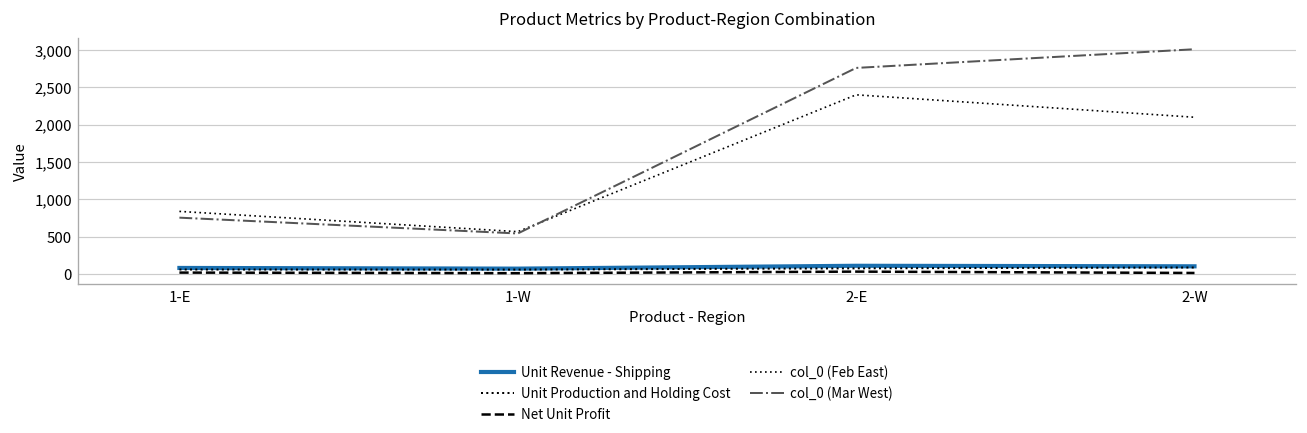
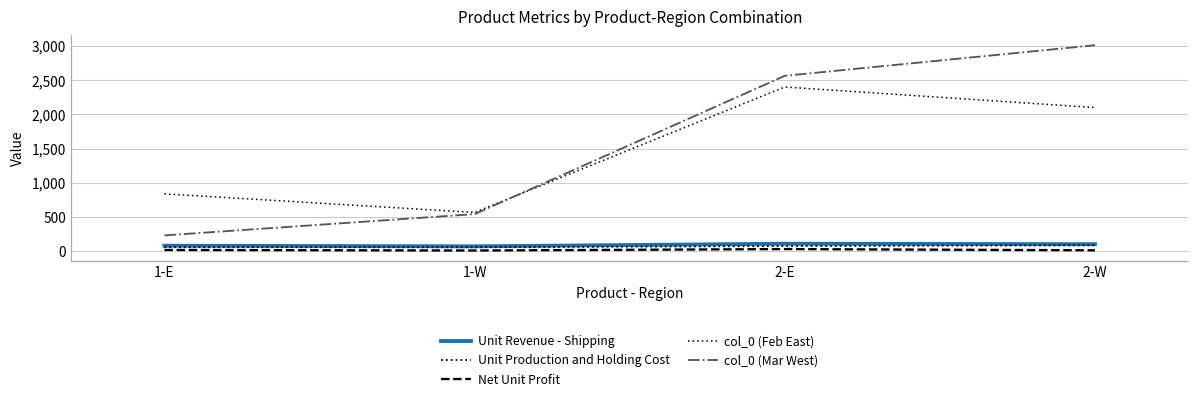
  {
    "col_0 (Mar West)": {
-     "1-E": "800",
-     "2-E": "2,800",
+     "1-E": "200",
+     "2-E": "2,600",
      "2-W": "3,000"
    }
  }
